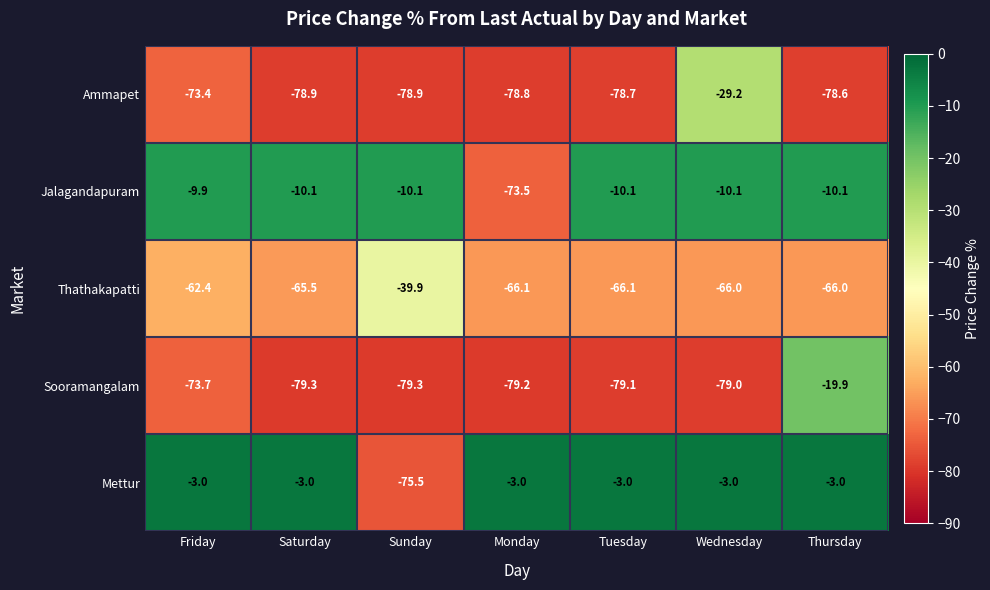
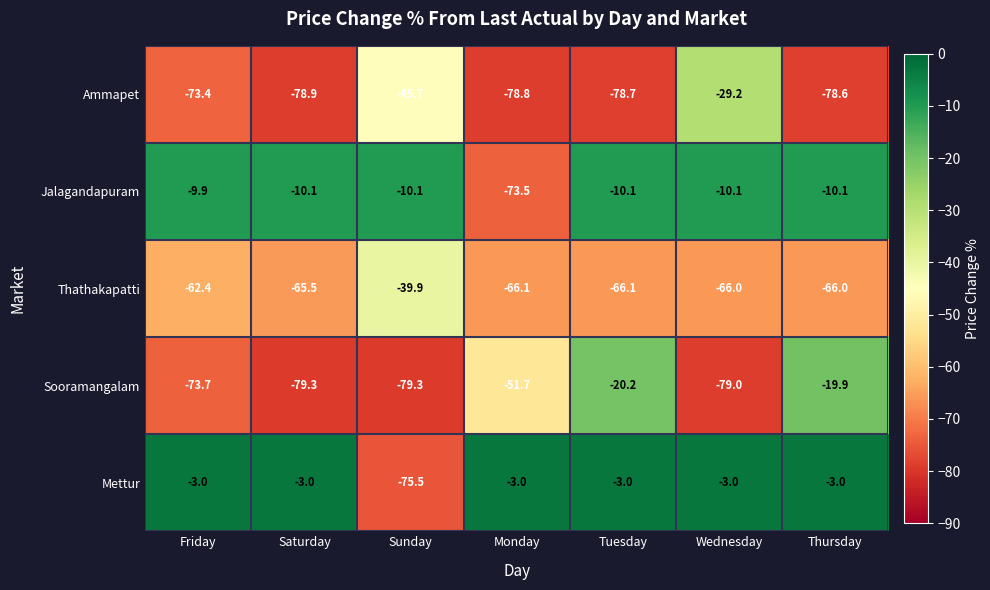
  {
    "Ammapet": {
      "Friday": -73.4,
      "Saturday": -78.9,
-     "Sunday": -78.9,
+     "Sunday": -45.7,
      "Monday": -78.8,
      "Tuesday": -78.7,
      "Wednesday": -29.2,
      "Thursday": -78.6
    },
    "Jalagandapuram": {
      "Friday": -9.9,
      "Saturday": -10.1,
      "Sunday": -10.1,
      "Monday": -73.5,
      "Tuesday": -10.1,
      "Wednesday": -10.1,
      "Thursday": -10.1
    },
    "Thathakapatti": {
      "Friday": -62.4,
      "Saturday": -65.5,
      "Sunday": -39.9,
      "Monday": -66.1,
      "Tuesday": -66.1,
      "Wednesday": -66.0,
      "Thursday": -66.0
    },
    "Sooramangalam": {
      "Friday": -73.7,
      "Saturday": -79.3,
      "Sunday": -79.3,
-     "Monday": -79.2,
-     "Tuesday": -79.1,
+     "Monday": -51.7,
+     "Tuesday": -20.2,
      "Wednesday": -79.0,
      "Thursday": -19.9
    },
    "Mettur": {
      "Friday": -3.0,
      "Saturday": -3.0,
      "Sunday": -75.5,
      "Monday": -3.0,
      "Tuesday": -3.0,
      "Wednesday": -3.0,
      "Thursday": -3.0
    }
  }
